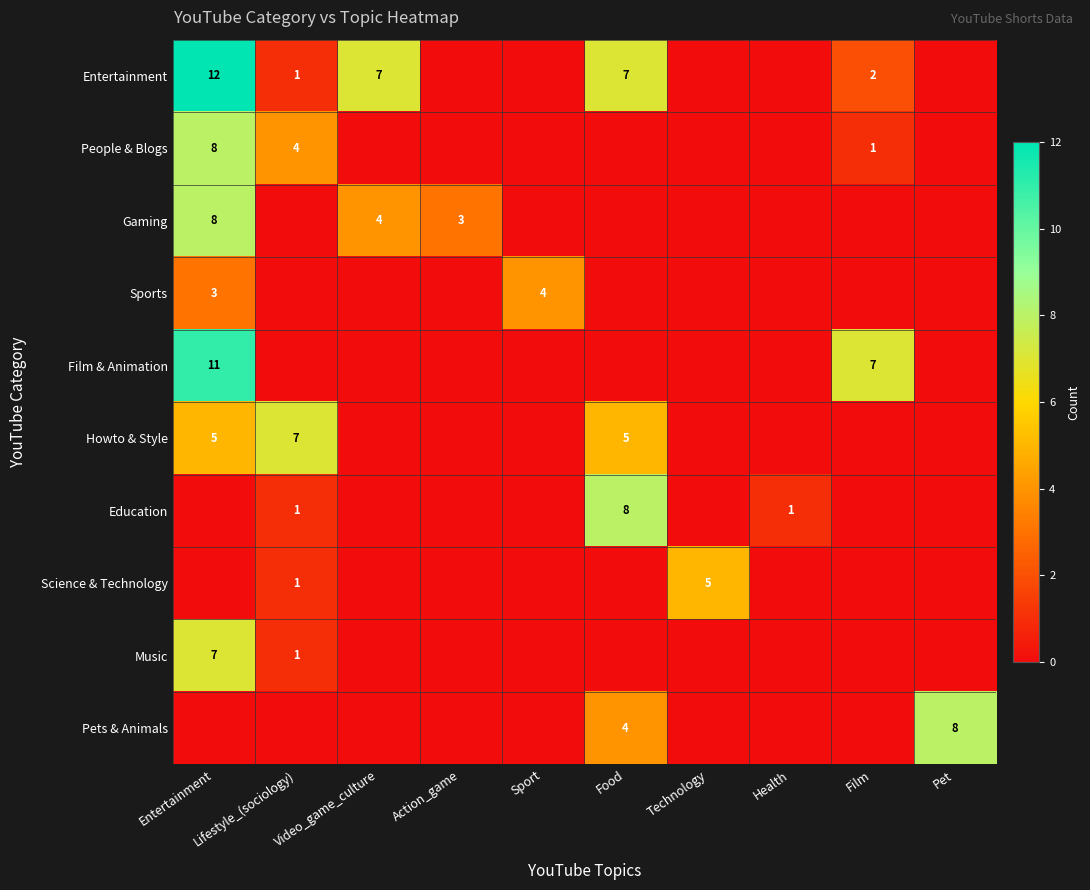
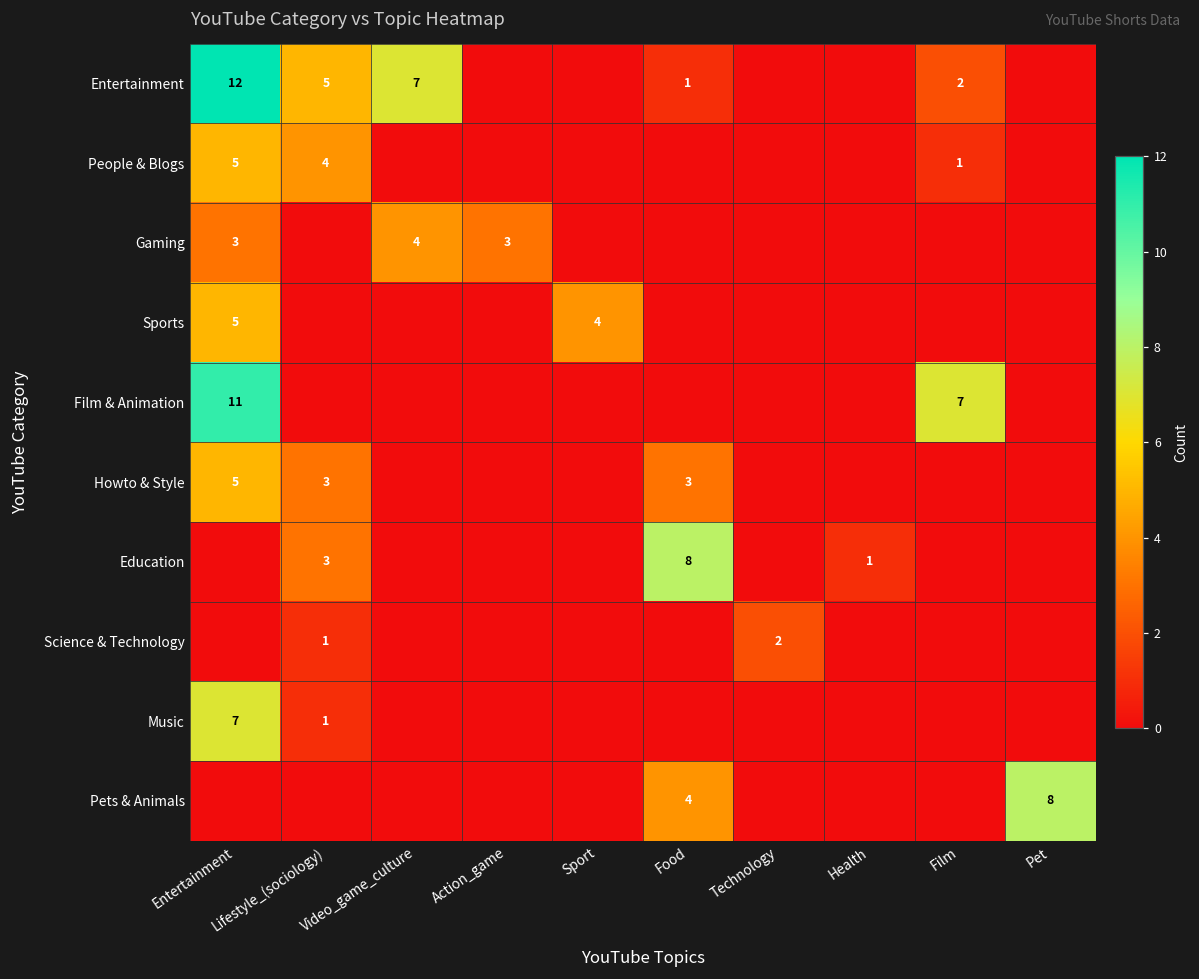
  {
    "Entertainment": {
      "Entertainment": 12,
-     "Lifestyle_(sociology)": 1,
+     "Lifestyle_(sociology)": 5,
      "Video_game_culture": 7,
-     "Food": 7,
+     "Food": 1,
      "Film": 2
    },
    "People & Blogs": {
-     "Entertainment": 8,
+     "Entertainment": 5,
      "Lifestyle_(sociology)": 4,
      "Film": 1
    },
    "Gaming": {
-     "Entertainment": 8,
+     "Entertainment": 3,
      "Video_game_culture": 4,
      "Action_game": 3
    },
    "Sports": {
-     "Entertainment": 3,
+     "Entertainment": 5,
      "Sport": 4
    },
    "Film & Animation": {
      "Entertainment": 11,
      "Film": 7
    },
    "Howto & Style": {
      "Entertainment": 5,
-     "Lifestyle_(sociology)": 7,
-     "Food": 5
+     "Lifestyle_(sociology)": 3,
+     "Food": 3
    },
    "Education": {
-     "Lifestyle_(sociology)": 1,
+     "Lifestyle_(sociology)": 3,
      "Food": 8,
      "Health": 1
    },
    "Science & Technology": {
      "Lifestyle_(sociology)": 1,
-     "Technology": 5
+     "Technology": 2
    },
    "Music": {
      "Entertainment": 7,
      "Lifestyle_(sociology)": 1
    },
    "Pets & Animals": {
      "Food": 4,
      "Pet": 8
    }
  }
